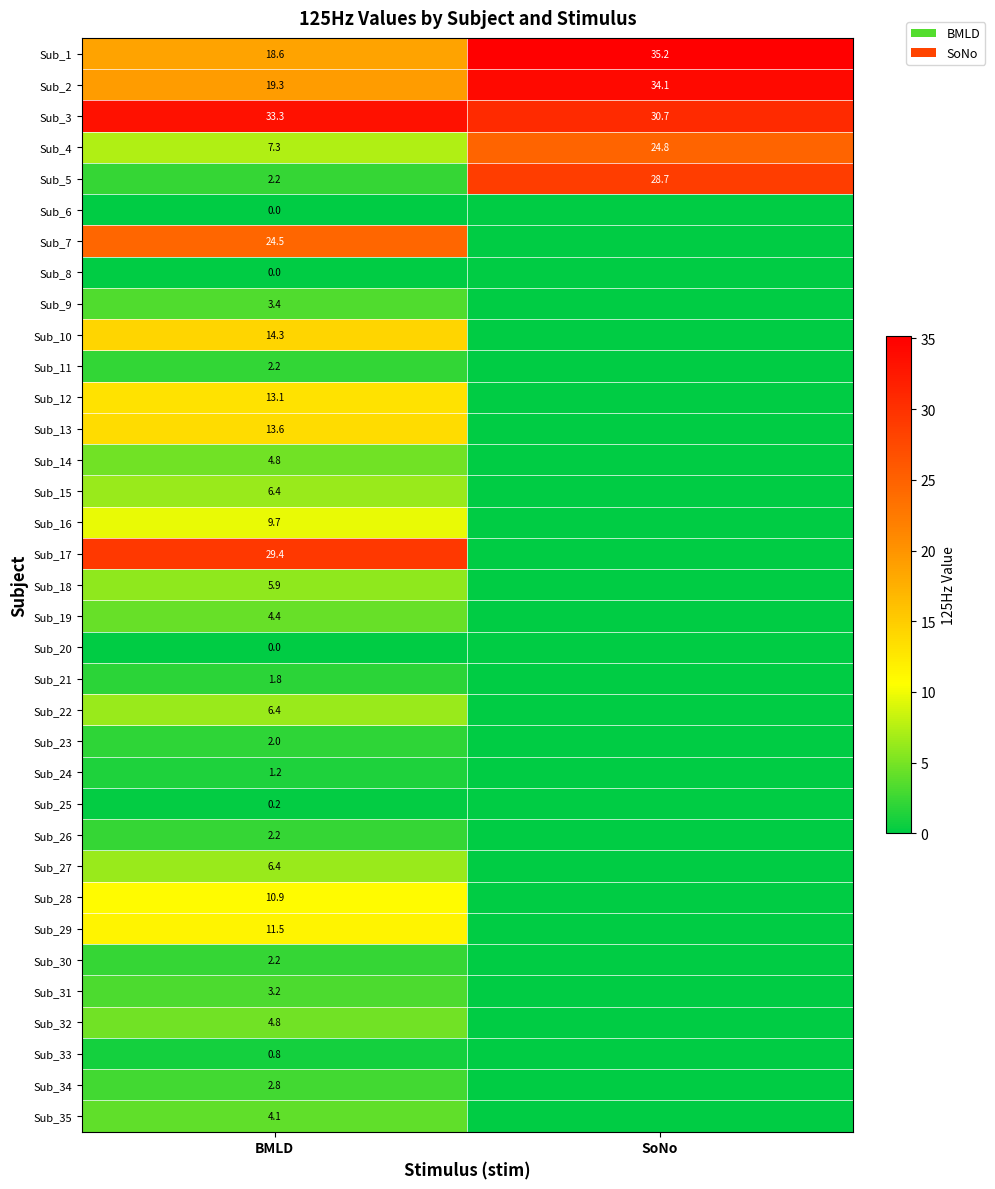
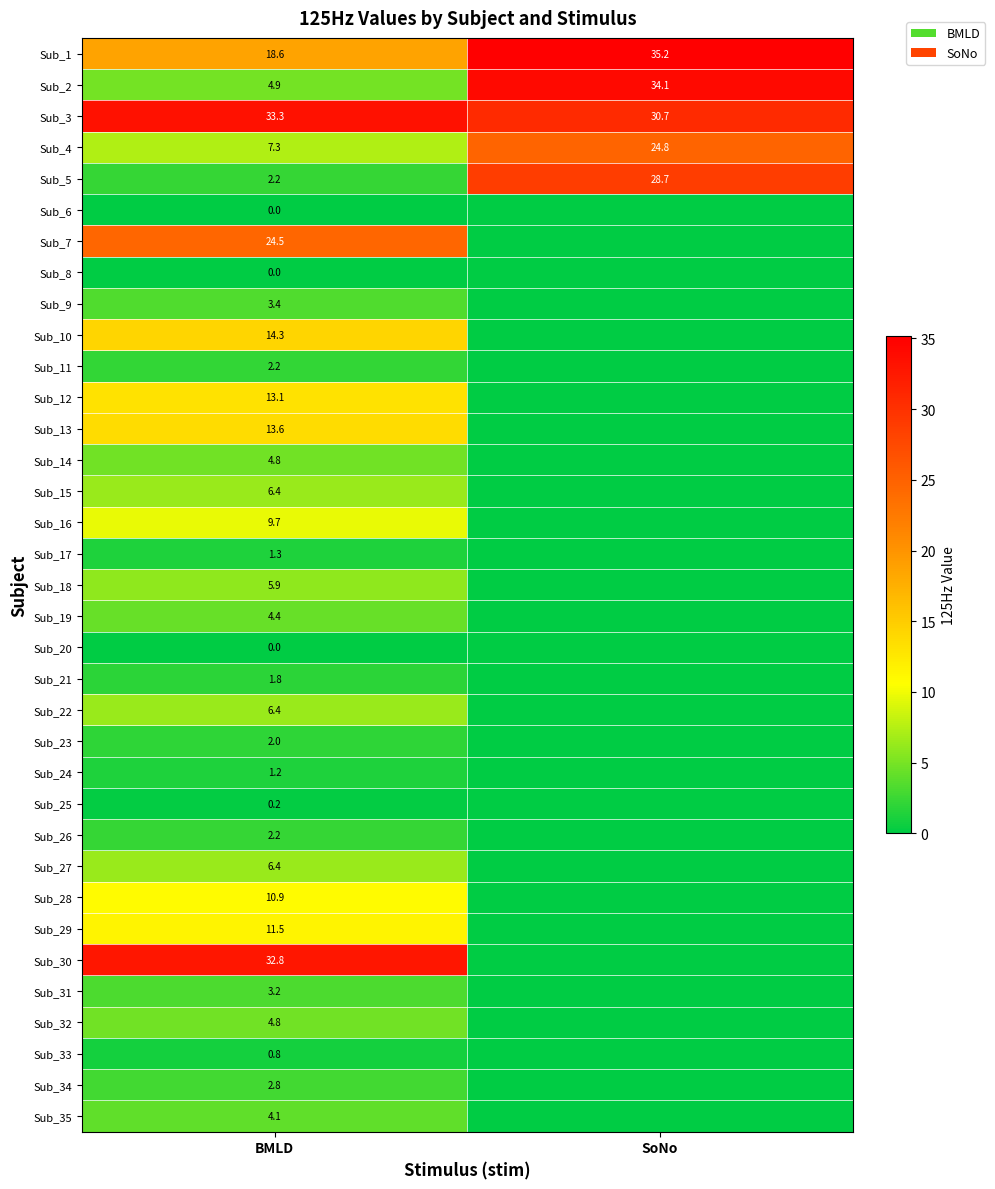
  {
    "Sub_1": {
      "BMLD": 18.6,
      "SoNo": 35.2
    },
    "Sub_2": {
-     "BMLD": 19.3,
+     "BMLD": 4.9,
      "SoNo": 34.1
    },
    "Sub_3": {
      "BMLD": 33.3,
      "SoNo": 30.7
    },
    "Sub_4": {
      "BMLD": 7.3,
      "SoNo": 24.8
    },
    "Sub_5": {
      "BMLD": 2.2,
      "SoNo": 28.7
    },
    "Sub_6": {
      "BMLD": 0.0
    },
    "Sub_7": {
      "BMLD": 24.5
    },
    "Sub_8": {
      "BMLD": 0.0
    },
    "Sub_9": {
      "BMLD": 3.4
    },
    "Sub_10": {
      "BMLD": 14.3
    },
    "Sub_11": {
      "BMLD": 2.2
    },
    "Sub_12": {
      "BMLD": 13.1
    },
    "Sub_13": {
      "BMLD": 13.6
    },
    "Sub_14": {
      "BMLD": 4.8
    },
    "Sub_15": {
      "BMLD": 6.4
    },
    "Sub_16": {
      "BMLD": 9.7
    },
    "Sub_17": {
-     "BMLD": 29.4
+     "BMLD": 1.3
    },
    "Sub_18": {
      "BMLD": 5.9
    },
    "Sub_19": {
      "BMLD": 4.4
    },
    "Sub_20": {
      "BMLD": 0.0
    },
    "Sub_21": {
      "BMLD": 1.8
    },
    "Sub_22": {
      "BMLD": 6.4
    },
    "Sub_23": {
      "BMLD": 2.0
    },
    "Sub_24": {
      "BMLD": 1.2
    },
    "Sub_25": {
      "BMLD": 0.2
    },
    "Sub_26": {
      "BMLD": 2.2
    },
    "Sub_27": {
      "BMLD": 6.4
    },
    "Sub_28": {
      "BMLD": 10.9
    },
    "Sub_29": {
      "BMLD": 11.5
    },
    "Sub_30": {
-     "BMLD": 2.2
+     "BMLD": 32.8
    },
    "Sub_31": {
      "BMLD": 3.2
    },
    "Sub_32": {
      "BMLD": 4.8
    },
    "Sub_33": {
      "BMLD": 0.8
    },
    "Sub_34": {
      "BMLD": 2.8
    },
    "Sub_35": {
      "BMLD": 4.1
    }
  }
